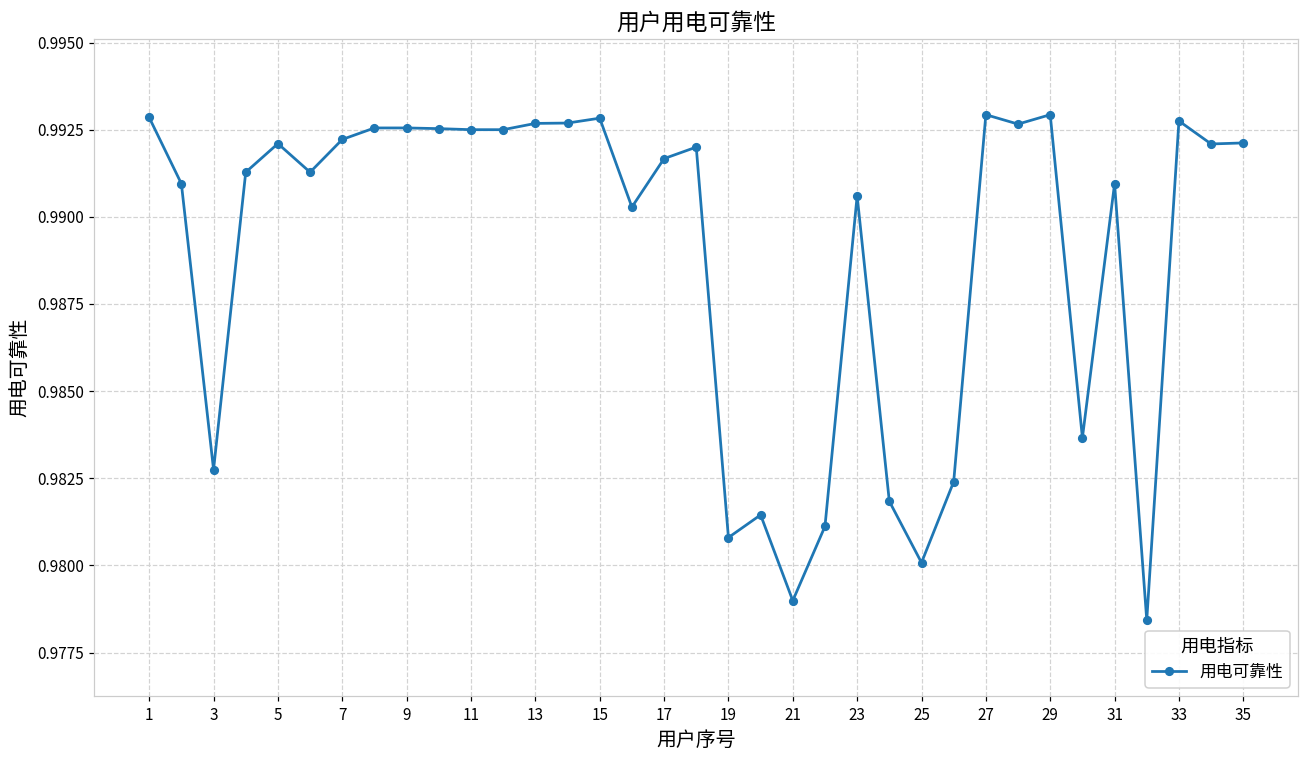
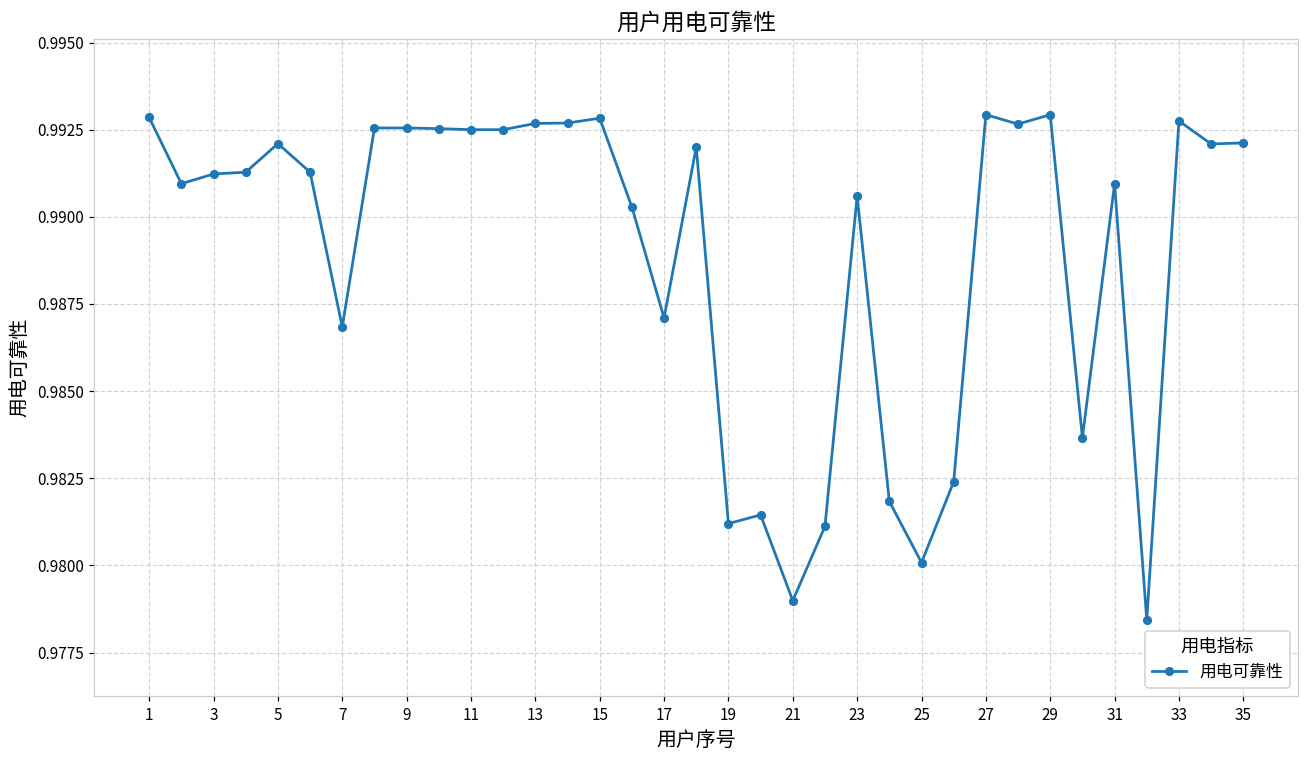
  {
    "1": 0.9929,
-   "3": 0.9828,
+   "3": 0.9912,
    "5": 0.9921,
-   "7": 0.9922,
+   "7": 0.9868,
    "9": 0.9926,
    "11": 0.9925,
    "13": 0.9927,
    "15": 0.9928,
-   "17": 0.9917,
-   "19": 0.9808,
+   "17": 0.9871,
+   "19": 0.9812,
    "21": 0.9790,
    "23": 0.9906,
    "25": 0.9801,
    "27": 0.9929,
    "29": 0.9929,
    "31": 0.9910,
    "33": 0.9928,
    "35": 0.9921
  }
